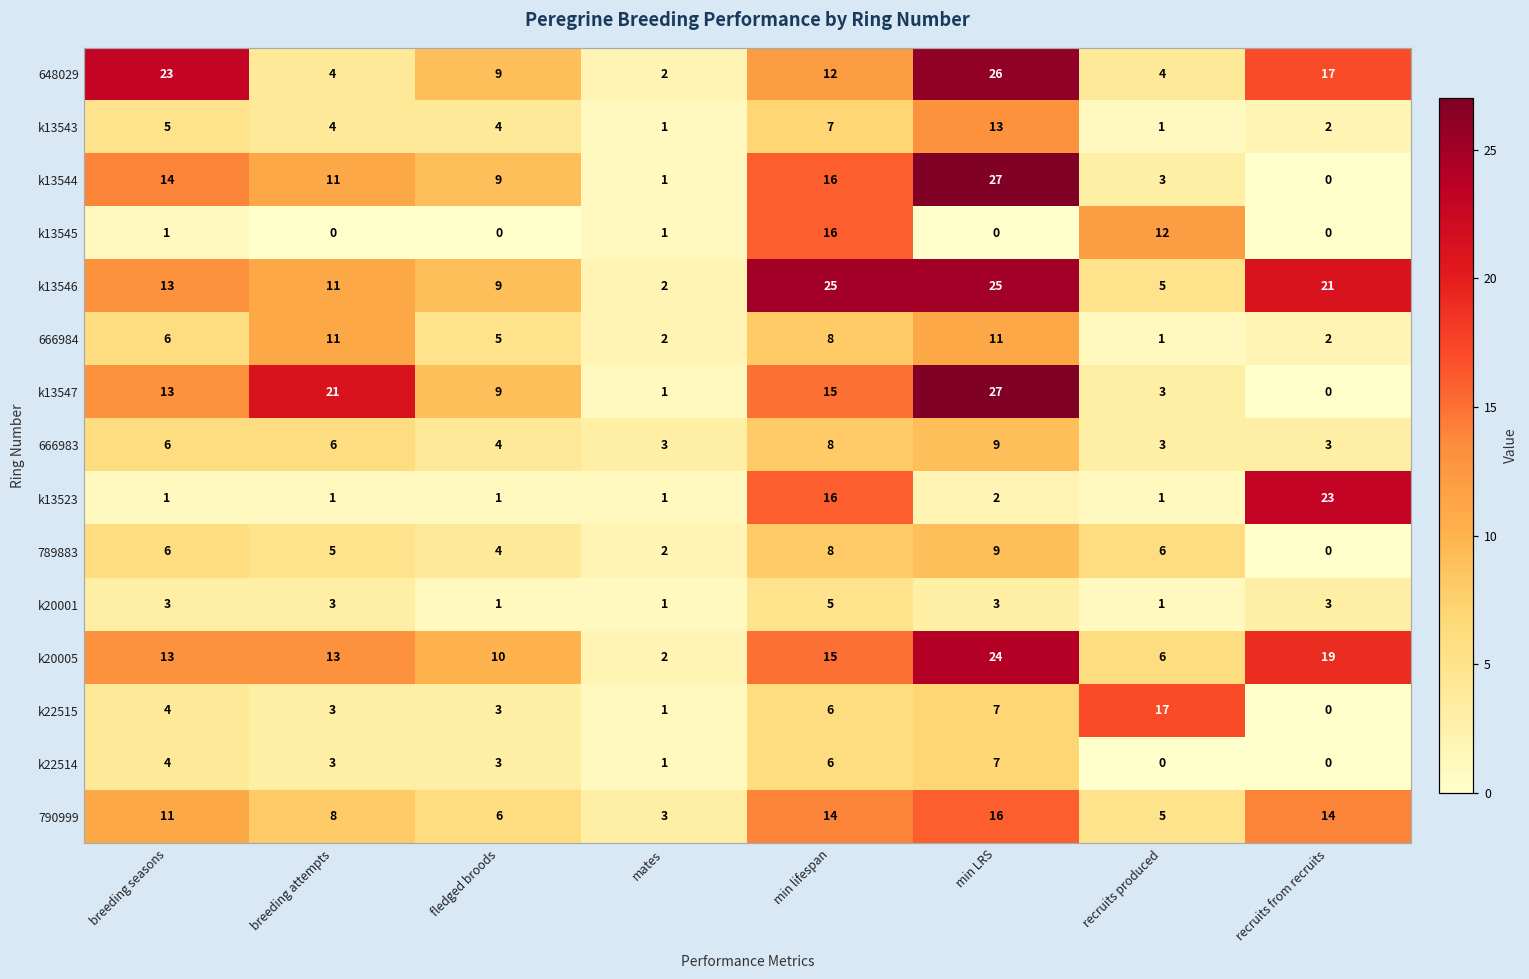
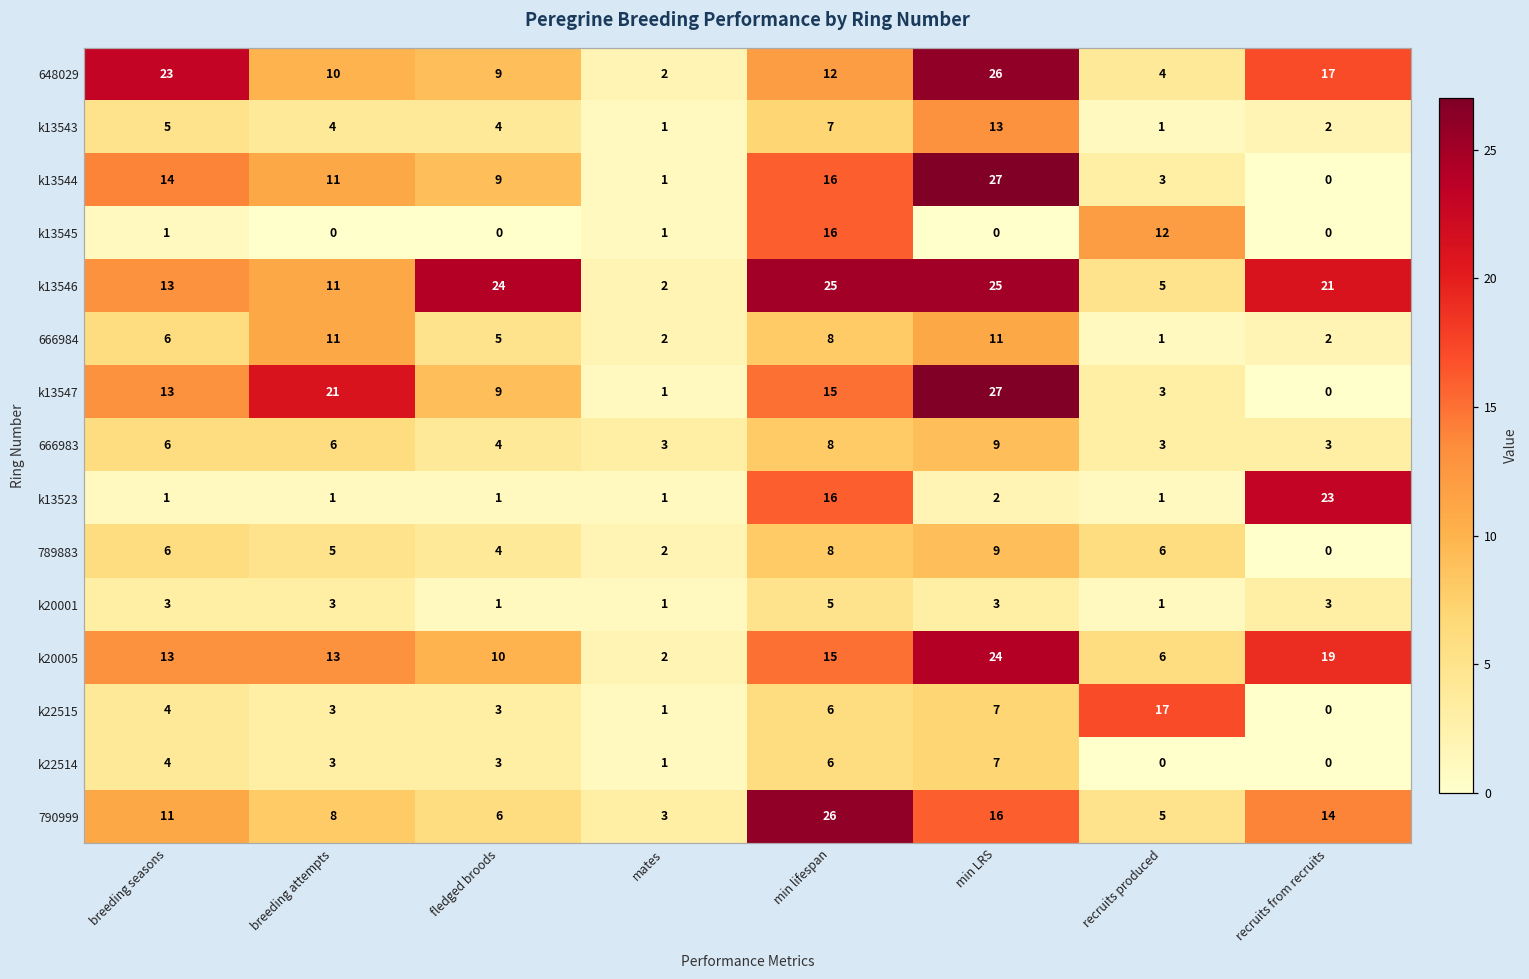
  {
    "648029": {
      "breeding seasons": 23,
-     "breeding attempts": 4,
+     "breeding attempts": 10,
      "fledged broods": 9,
      "mates": 2,
      "min lifespan": 12,
      "min LRS": 26,
      "recruits produced": 4,
      "recruits from recruits": 17
    },
    "k13543": {
      "breeding seasons": 5,
      "breeding attempts": 4,
      "fledged broods": 4,
      "mates": 1,
      "min lifespan": 7,
      "min LRS": 13,
      "recruits produced": 1,
      "recruits from recruits": 2
    },
    "k13544": {
      "breeding seasons": 14,
      "breeding attempts": 11,
      "fledged broods": 9,
      "mates": 1,
      "min lifespan": 16,
      "min LRS": 27,
      "recruits produced": 3,
      "recruits from recruits": 0
    },
    "k13545": {
      "breeding seasons": 1,
      "breeding attempts": 0,
      "fledged broods": 0,
      "mates": 1,
      "min lifespan": 16,
      "min LRS": 0,
      "recruits produced": 12,
      "recruits from recruits": 0
    },
    "k13546": {
      "breeding seasons": 13,
      "breeding attempts": 11,
-     "fledged broods": 9,
+     "fledged broods": 24,
      "mates": 2,
      "min lifespan": 25,
      "min LRS": 25,
      "recruits produced": 5,
      "recruits from recruits": 21
    },
    "666984": {
      "breeding seasons": 6,
      "breeding attempts": 11,
      "fledged broods": 5,
      "mates": 2,
      "min lifespan": 8,
      "min LRS": 11,
      "recruits produced": 1,
      "recruits from recruits": 2
    },
    "k13547": {
      "breeding seasons": 13,
      "breeding attempts": 21,
      "fledged broods": 9,
      "mates": 1,
      "min lifespan": 15,
      "min LRS": 27,
      "recruits produced": 3,
      "recruits from recruits": 0
    },
    "666983": {
      "breeding seasons": 6,
      "breeding attempts": 6,
      "fledged broods": 4,
      "mates": 3,
      "min lifespan": 8,
      "min LRS": 9,
      "recruits produced": 3,
      "recruits from recruits": 3
    },
    "k13523": {
      "breeding seasons": 1,
      "breeding attempts": 1,
      "fledged broods": 1,
      "mates": 1,
      "min lifespan": 16,
      "min LRS": 2,
      "recruits produced": 1,
      "recruits from recruits": 23
    },
    "789883": {
      "breeding seasons": 6,
      "breeding attempts": 5,
      "fledged broods": 4,
      "mates": 2,
      "min lifespan": 8,
      "min LRS": 9,
      "recruits produced": 6,
      "recruits from recruits": 0
    },
    "k20001": {
      "breeding seasons": 3,
      "breeding attempts": 3,
      "fledged broods": 1,
      "mates": 1,
      "min lifespan": 5,
      "min LRS": 3,
      "recruits produced": 1,
      "recruits from recruits": 3
    },
    "k20005": {
      "breeding seasons": 13,
      "breeding attempts": 13,
      "fledged broods": 10,
      "mates": 2,
      "min lifespan": 15,
      "min LRS": 24,
      "recruits produced": 6,
      "recruits from recruits": 19
    },
    "k22515": {
      "breeding seasons": 4,
      "breeding attempts": 3,
      "fledged broods": 3,
      "mates": 1,
      "min lifespan": 6,
      "min LRS": 7,
      "recruits produced": 17,
      "recruits from recruits": 0
    },
    "k22514": {
      "breeding seasons": 4,
      "breeding attempts": 3,
      "fledged broods": 3,
      "mates": 1,
      "min lifespan": 6,
      "min LRS": 7,
      "recruits produced": 0,
      "recruits from recruits": 0
    },
    "790999": {
      "breeding seasons": 11,
      "breeding attempts": 8,
      "fledged broods": 6,
      "mates": 3,
-     "min lifespan": 14,
+     "min lifespan": 26,
      "min LRS": 16,
      "recruits produced": 5,
      "recruits from recruits": 14
    }
  }
